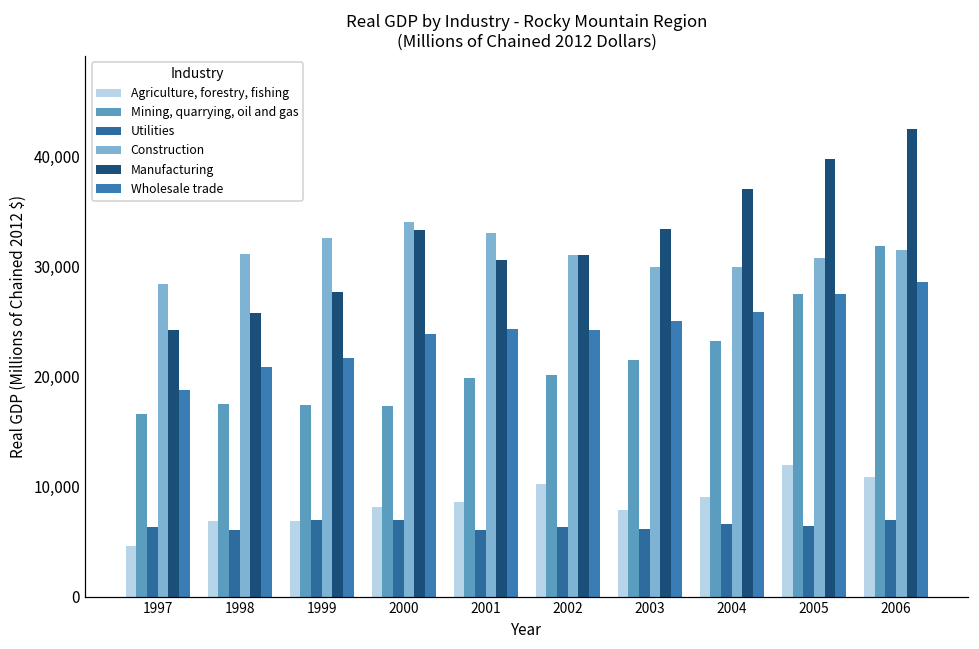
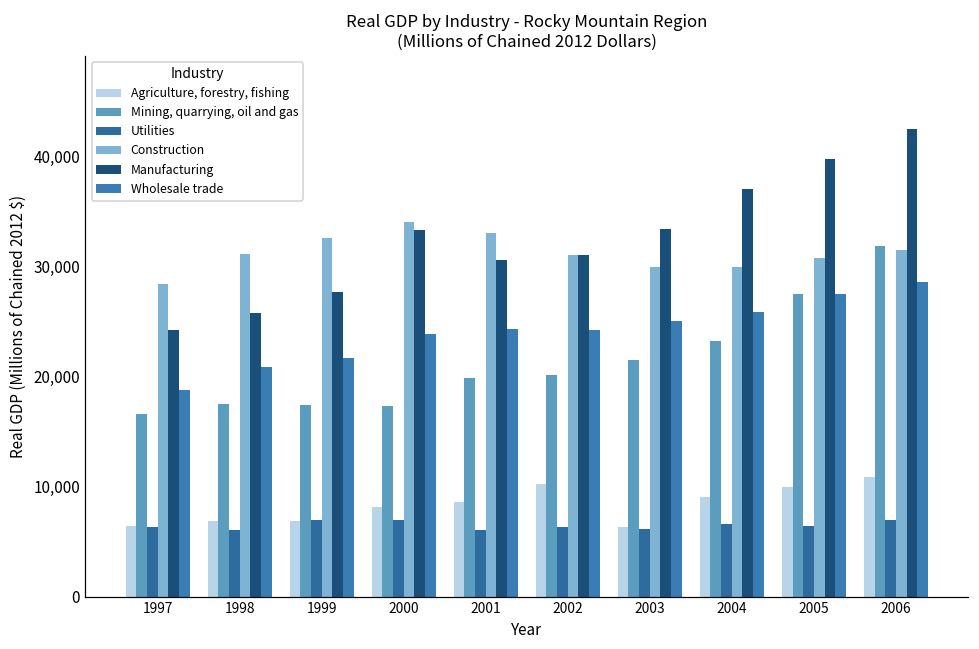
  {
    "Agriculture, forestry, fishing": {
-     "1997": "4,600",
+     "1997": "6,400",
      "1998": "6,900",
      "1999": "6,900",
      "2000": "8,200",
      "2001": "8,700",
      "2002": "10,200",
-     "2003": "7,900",
+     "2003": "6,400",
      "2004": "9,000",
-     "2005": "12,000",
+     "2005": "10,000",
      "2006": "10,900"
    }
  }
